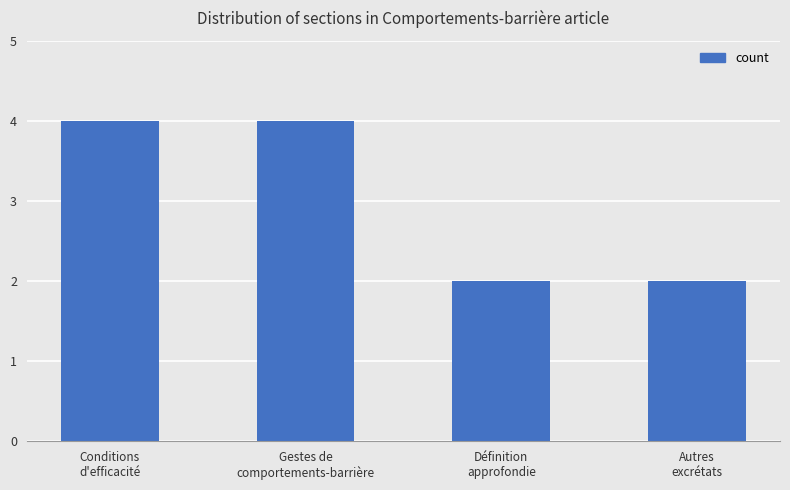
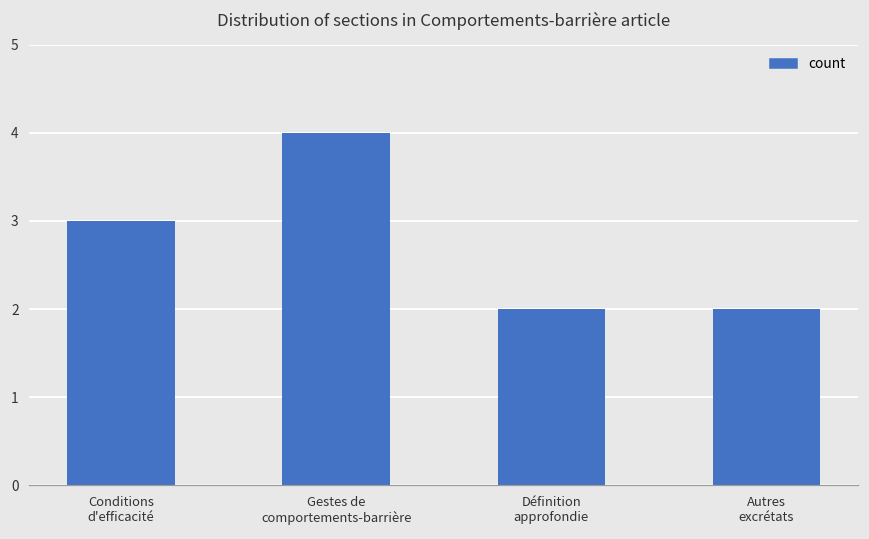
  {
-   "Conditions d'efficacité": 4,
+   "Conditions d'efficacité": 3,
    "Gestes de comportements-barrière": 4,
    "Définition approfondie": 2,
    "Autres excrétats": 2
  }
